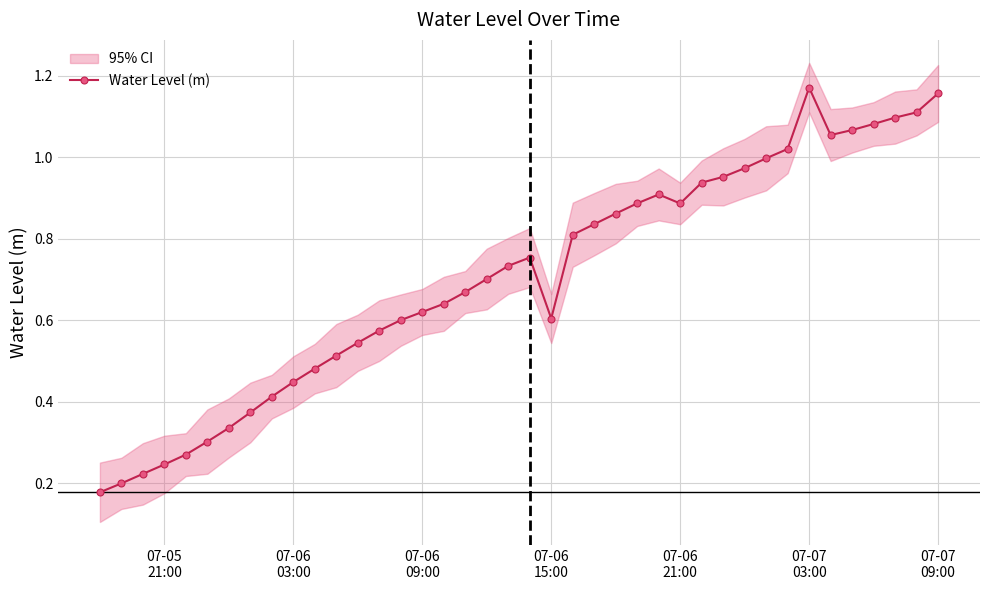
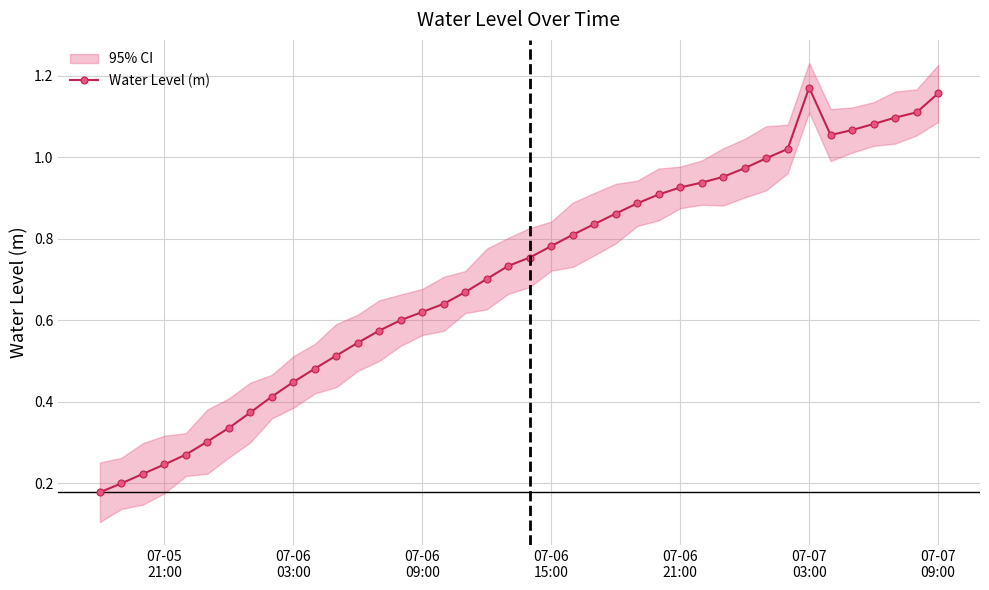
  {
    "Water Level (m)": {
      "07-05 21:00": 0.25,
      "07-06 03:00": 0.45,
      "07-06 09:00": 0.62,
-     "07-06 15:00": 0.60,
-     "07-06 21:00": 0.89,
+     "07-06 15:00": 0.78,
+     "07-06 21:00": 0.93,
      "07-07 03:00": 1.17,
      "07-07 09:00": 1.16
    }
  }
